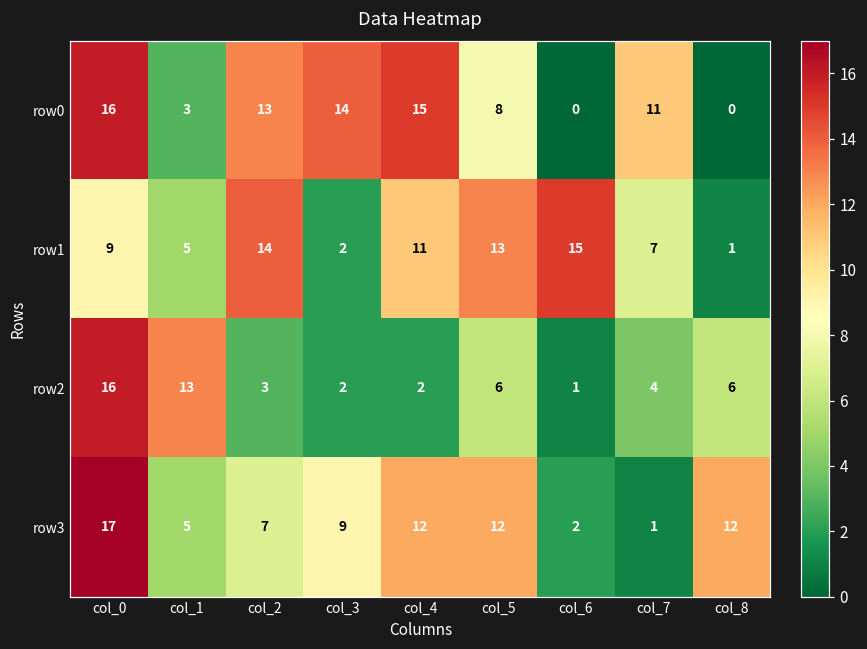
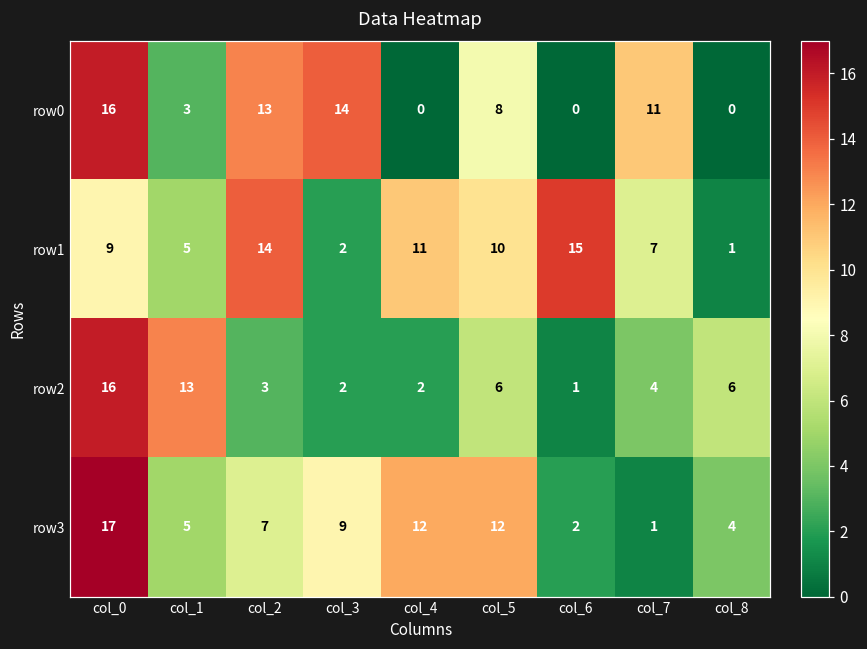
  {
    "row0": {
      "col_0": 16,
      "col_1": 3,
      "col_2": 13,
      "col_3": 14,
-     "col_4": 15,
+     "col_4": 0,
      "col_5": 8,
      "col_6": 0,
      "col_7": 11,
      "col_8": 0
    },
    "row1": {
      "col_0": 9,
      "col_1": 5,
      "col_2": 14,
      "col_3": 2,
      "col_4": 11,
-     "col_5": 13,
+     "col_5": 10,
      "col_6": 15,
      "col_7": 7,
      "col_8": 1
    },
    "row2": {
      "col_0": 16,
      "col_1": 13,
      "col_2": 3,
      "col_3": 2,
      "col_4": 2,
      "col_5": 6,
      "col_6": 1,
      "col_7": 4,
      "col_8": 6
    },
    "row3": {
      "col_0": 17,
      "col_1": 5,
      "col_2": 7,
      "col_3": 9,
      "col_4": 12,
      "col_5": 12,
      "col_6": 2,
      "col_7": 1,
-     "col_8": 12
+     "col_8": 4
    }
  }
